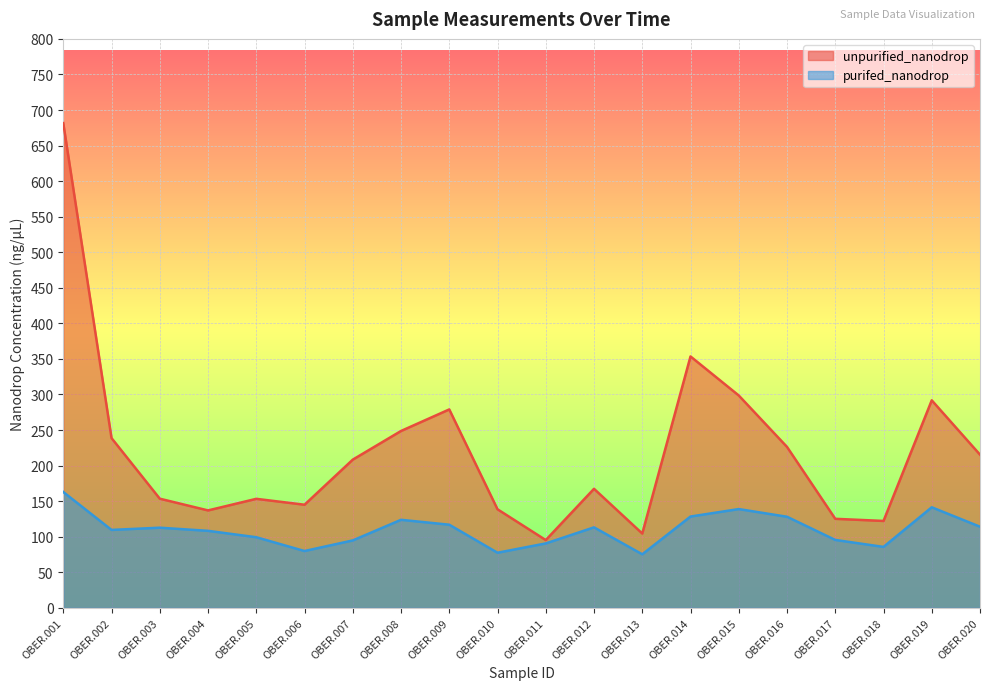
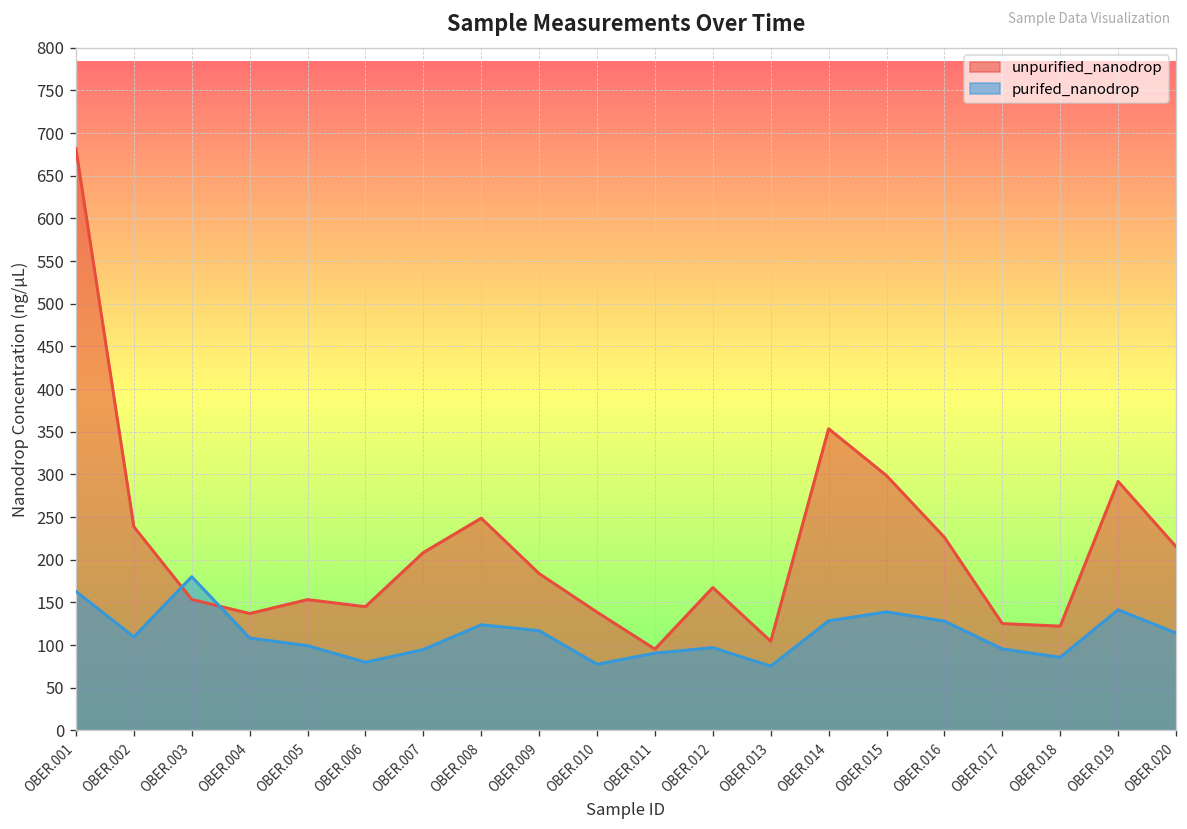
  {
    "unpurified_nanodrop": {
      "OBER.001": 680,
      "OBER.002": 240,
      "OBER.003": 150,
      "OBER.004": 140,
      "OBER.005": 150,
      "OBER.006": 150,
      "OBER.007": 210,
      "OBER.008": 250,
-     "OBER.009": 280,
+     "OBER.009": 180,
      "OBER.010": 140,
      "OBER.011": 100,
      "OBER.012": 170,
      "OBER.013": 100,
      "OBER.014": 350,
      "OBER.015": 300,
      "OBER.016": 230,
      "OBER.017": 130,
      "OBER.018": 120,
      "OBER.019": 290,
      "OBER.020": 220
    },
    "purifed_nanodrop": {
      "OBER.001": 160,
      "OBER.002": 110,
-     "OBER.003": 110,
+     "OBER.003": 180,
      "OBER.004": 110,
      "OBER.005": 100,
      "OBER.006": 80,
      "OBER.007": 90,
      "OBER.008": 120,
      "OBER.009": 120,
      "OBER.010": 80,
      "OBER.011": 90,
-     "OBER.012": 110,
+     "OBER.012": 100,
      "OBER.013": 80,
      "OBER.014": 130,
      "OBER.015": 140,
      "OBER.016": 130,
      "OBER.017": 100,
      "OBER.018": 90,
      "OBER.019": 140,
      "OBER.020": 110
    }
  }
